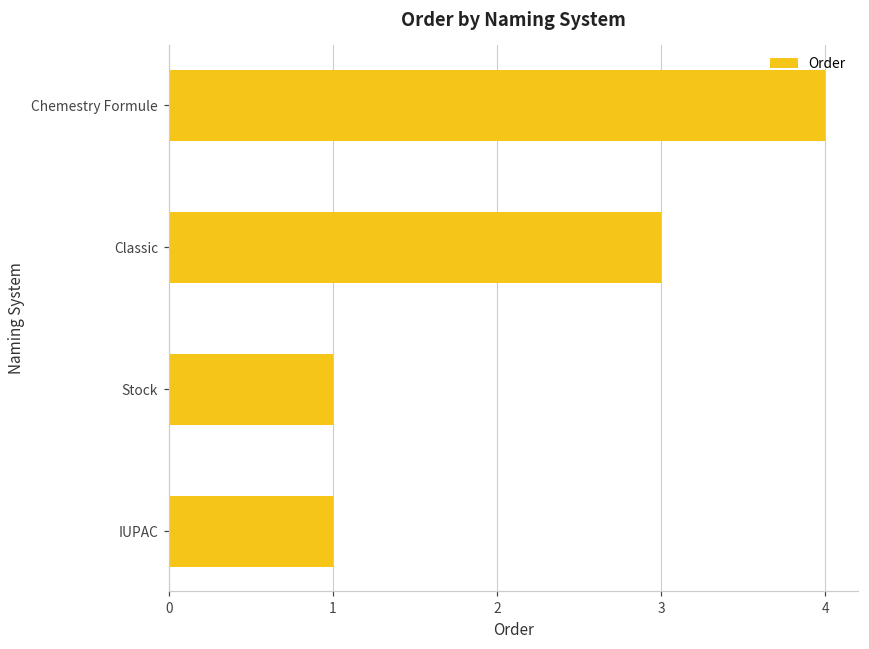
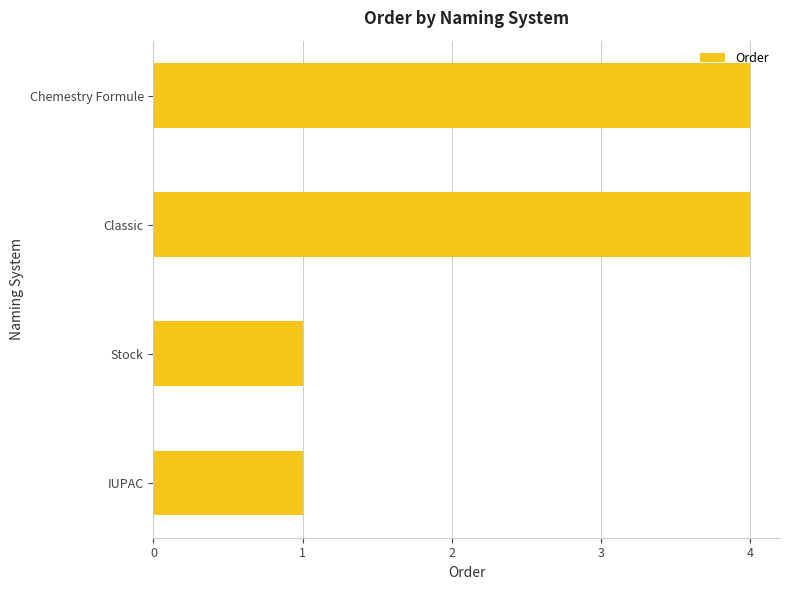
  {
    "Chemestry Formule": 4,
-   "Classic": 3,
+   "Classic": 4,
    "Stock": 1,
    "IUPAC": 1
  }
